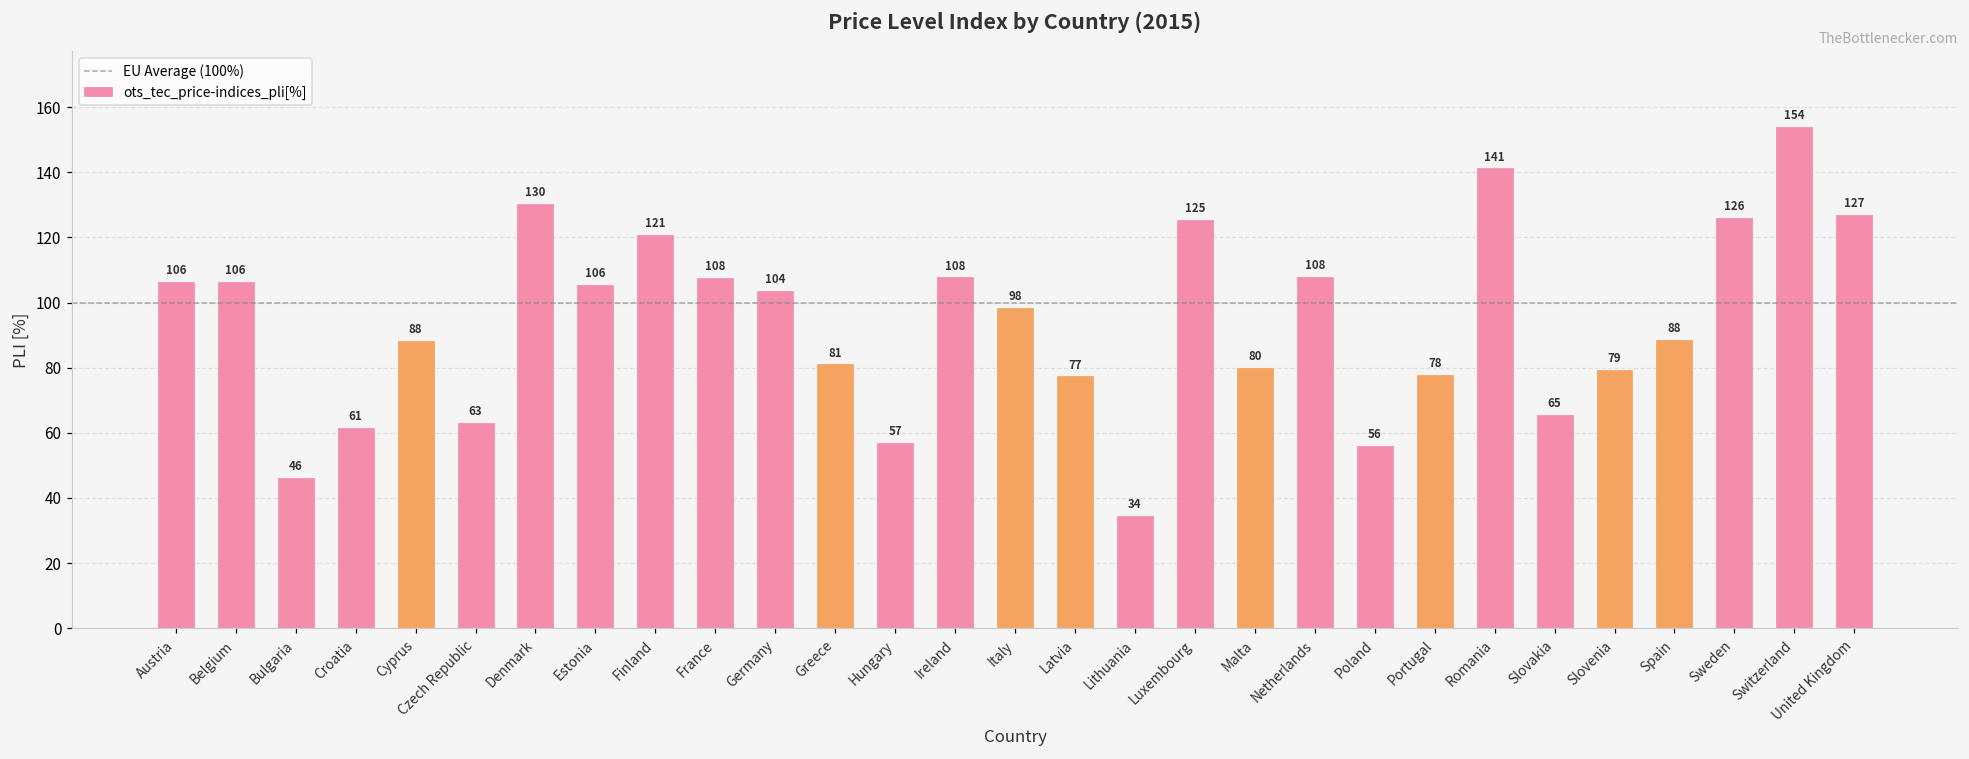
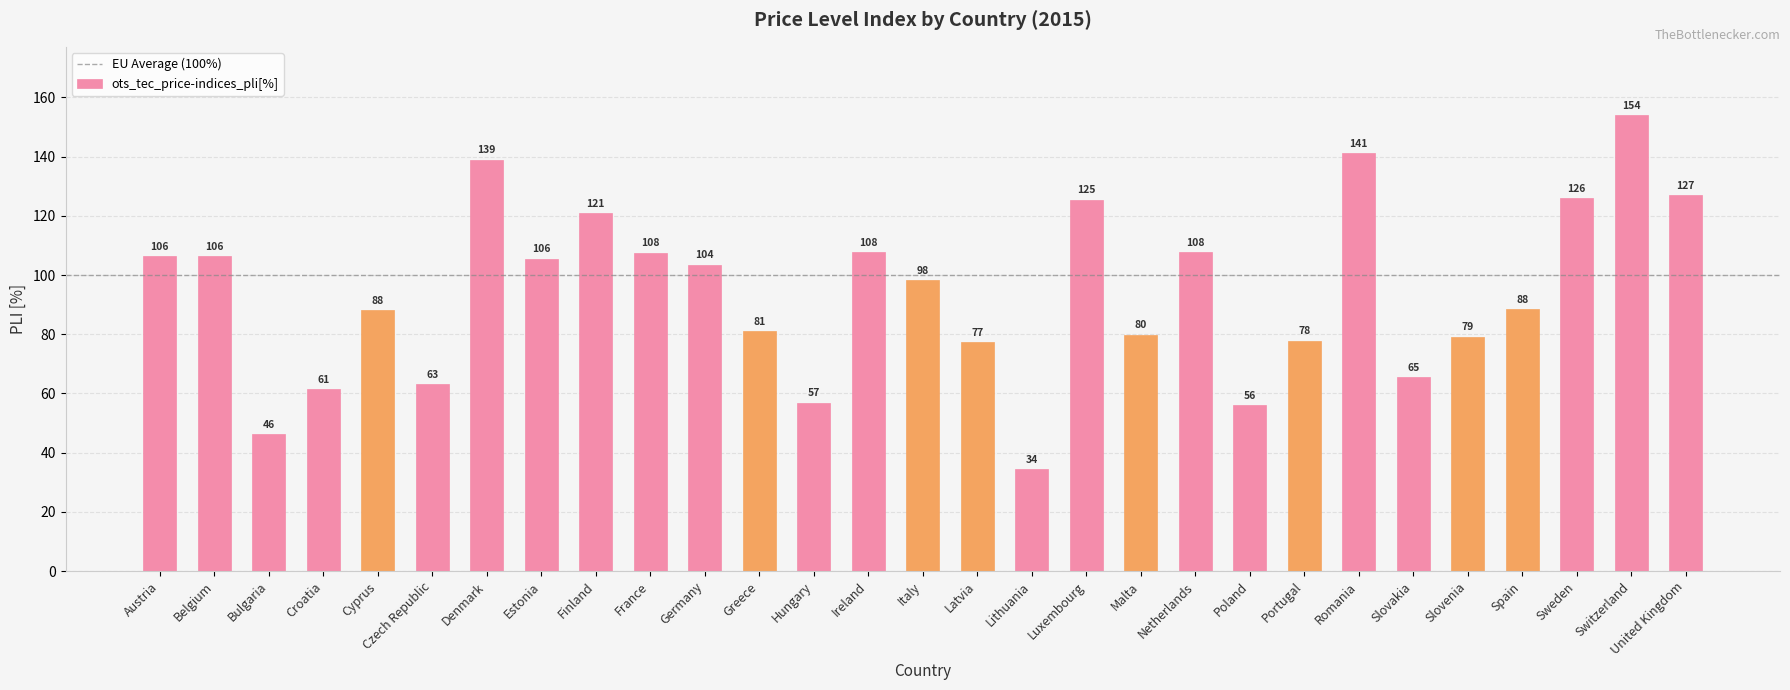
  {
    "Austria": 106,
    "Belgium": 106,
    "Bulgaria": 46,
    "Croatia": 61,
    "Cyprus": 88,
    "Czech Republic": 63,
-   "Denmark": 130,
+   "Denmark": 139,
    "Estonia": 106,
    "Finland": 121,
    "France": 108,
    "Germany": 104,
    "Greece": 81,
    "Hungary": 57,
    "Ireland": 108,
    "Italy": 98,
    "Latvia": 77,
    "Lithuania": 34,
    "Luxembourg": 125,
    "Malta": 80,
    "Netherlands": 108,
    "Poland": 56,
    "Portugal": 78,
    "Romania": 141,
    "Slovakia": 65,
    "Slovenia": 79,
    "Spain": 88,
    "Sweden": 126,
    "Switzerland": 154,
    "United Kingdom": 127
  }
